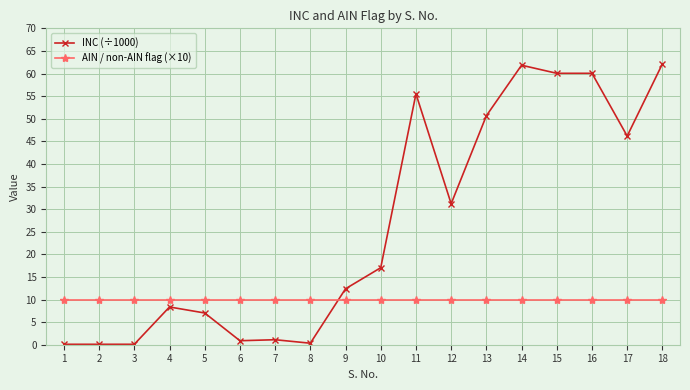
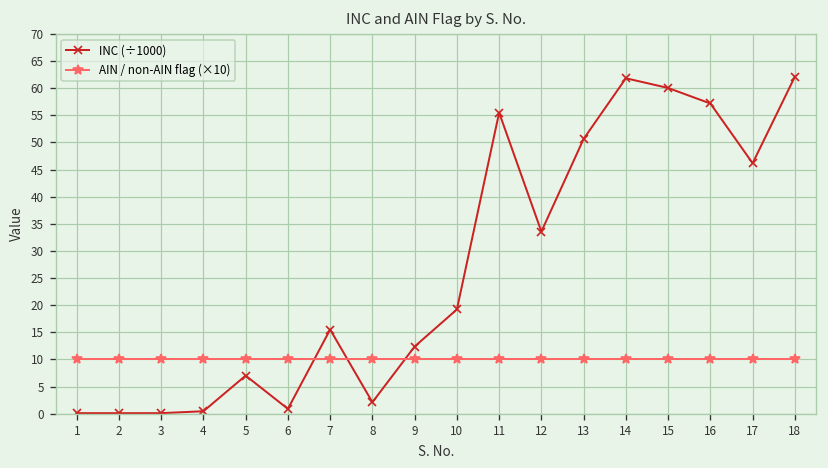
  {
    "INC (÷1000)": {
      "1": 0,
      "2": 0,
      "3": 0,
-     "4": 8,
+     "4": 0,
      "5": 7,
      "6": 1,
-     "7": 1,
-     "8": 0,
+     "7": 16,
+     "8": 2,
      "9": 12,
-     "10": 17,
+     "10": 19,
      "11": 56,
-     "12": 31,
+     "12": 34,
      "13": 51,
      "14": 62,
      "15": 60,
-     "16": 60,
+     "16": 57,
      "17": 46,
      "18": 62
    },
    "AIN / non-AIN flag (×10)": {
      "1": 10,
      "2": 10,
      "3": 10,
      "4": 10,
      "5": 10,
      "6": 10,
      "7": 10,
      "8": 10,
      "9": 10,
      "10": 10,
      "11": 10,
      "12": 10,
      "13": 10,
      "14": 10,
      "15": 10,
      "16": 10,
      "17": 10,
      "18": 10
    }
  }
